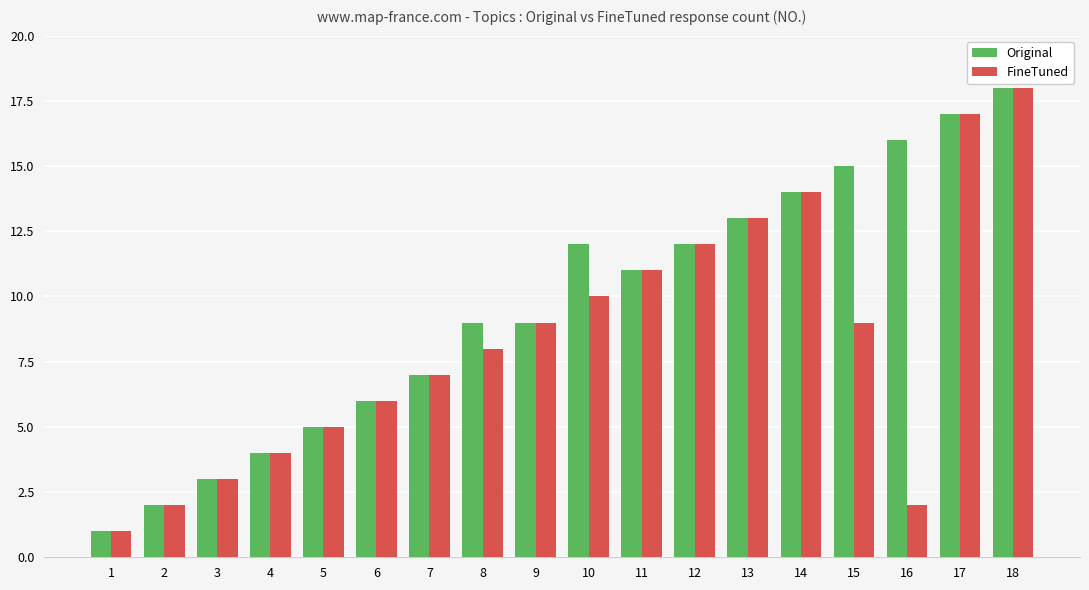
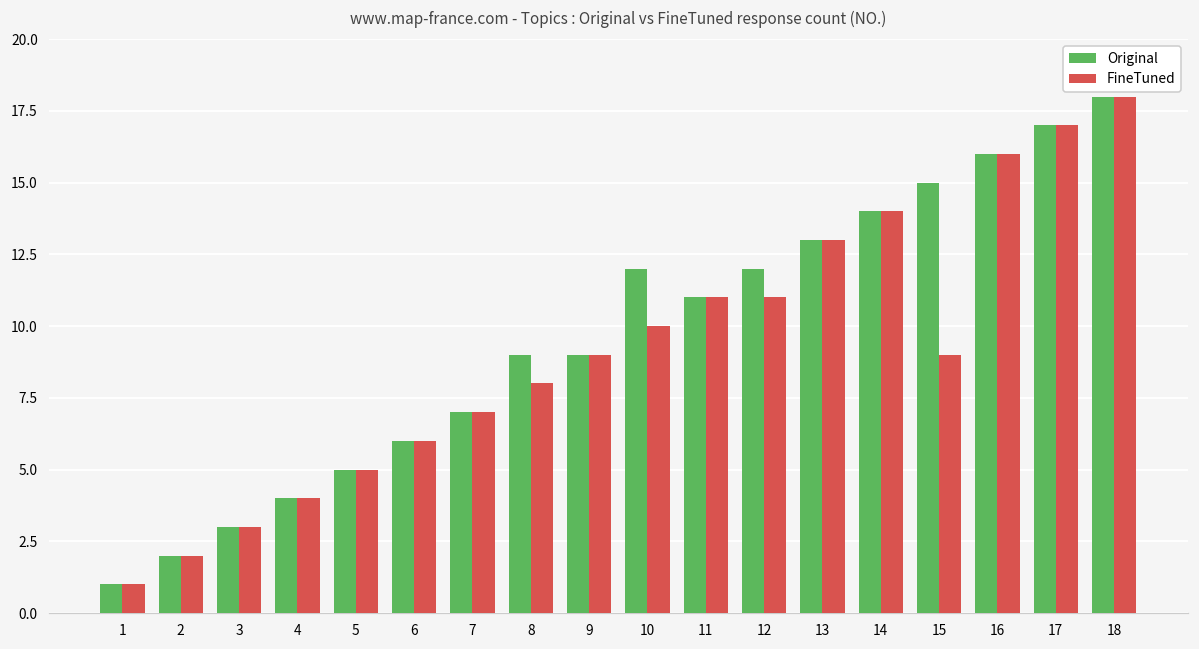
  {
    "Original": {
      "1": 1,
      "2": 2,
      "3": 3,
      "4": 4,
      "5": 5,
      "6": 6,
      "7": 7,
      "8": 9,
      "9": 9,
      "10": 12,
      "11": 11,
      "12": 12,
      "13": 13,
      "14": 14,
      "15": 15,
      "16": 16,
      "17": 17,
      "18": 18
    },
    "FineTuned": {
      "1": 1,
      "2": 2,
      "3": 3,
      "4": 4,
      "5": 5,
      "6": 6,
      "7": 7,
      "8": 8,
      "9": 9,
      "10": 10,
      "11": 11,
-     "12": 12,
+     "12": 11,
      "13": 13,
      "14": 14,
      "15": 9,
-     "16": 2,
+     "16": 16,
      "17": 17,
      "18": 18
    }
  }
